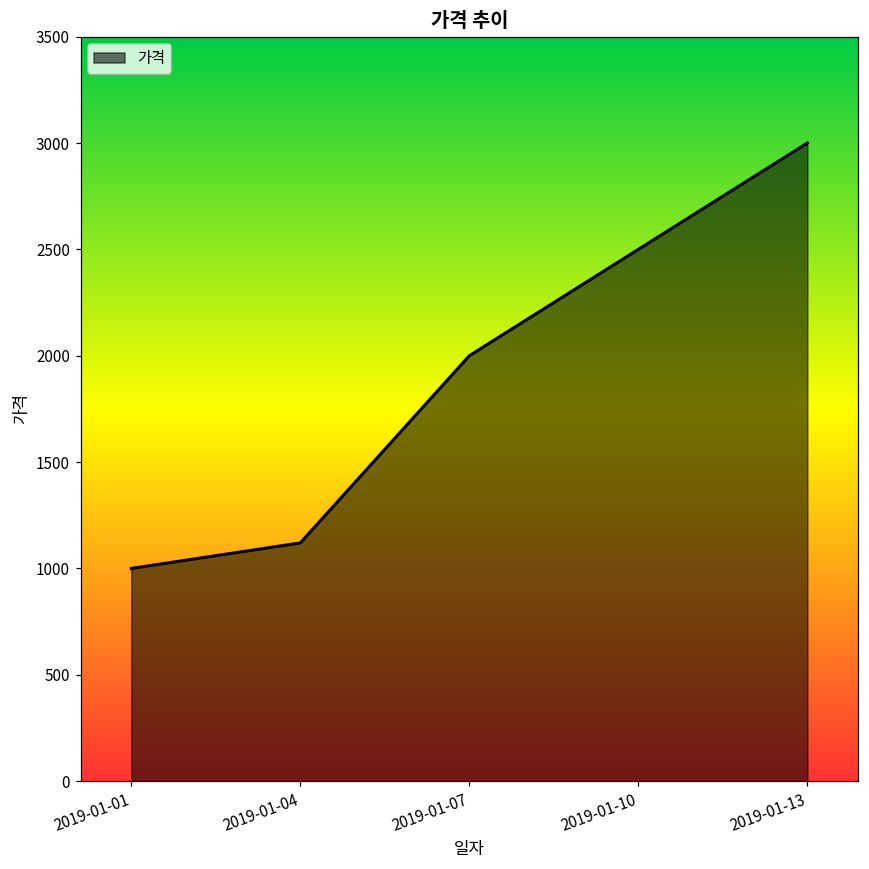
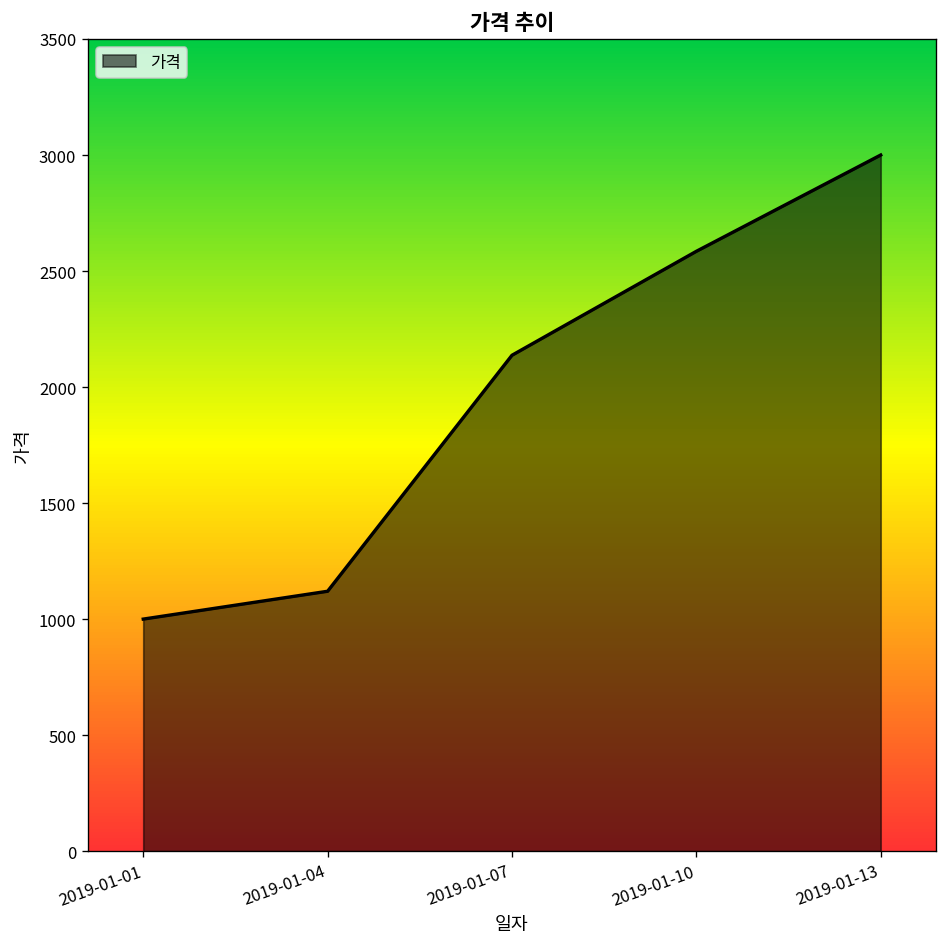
  {
    "2019-01-01": 1000,
    "2019-01-04": 1120,
-   "2019-01-07": 2000,
-   "2019-01-10": 2500,
+   "2019-01-07": 2140,
+   "2019-01-10": 2590,
    "2019-01-13": 3000
  }
